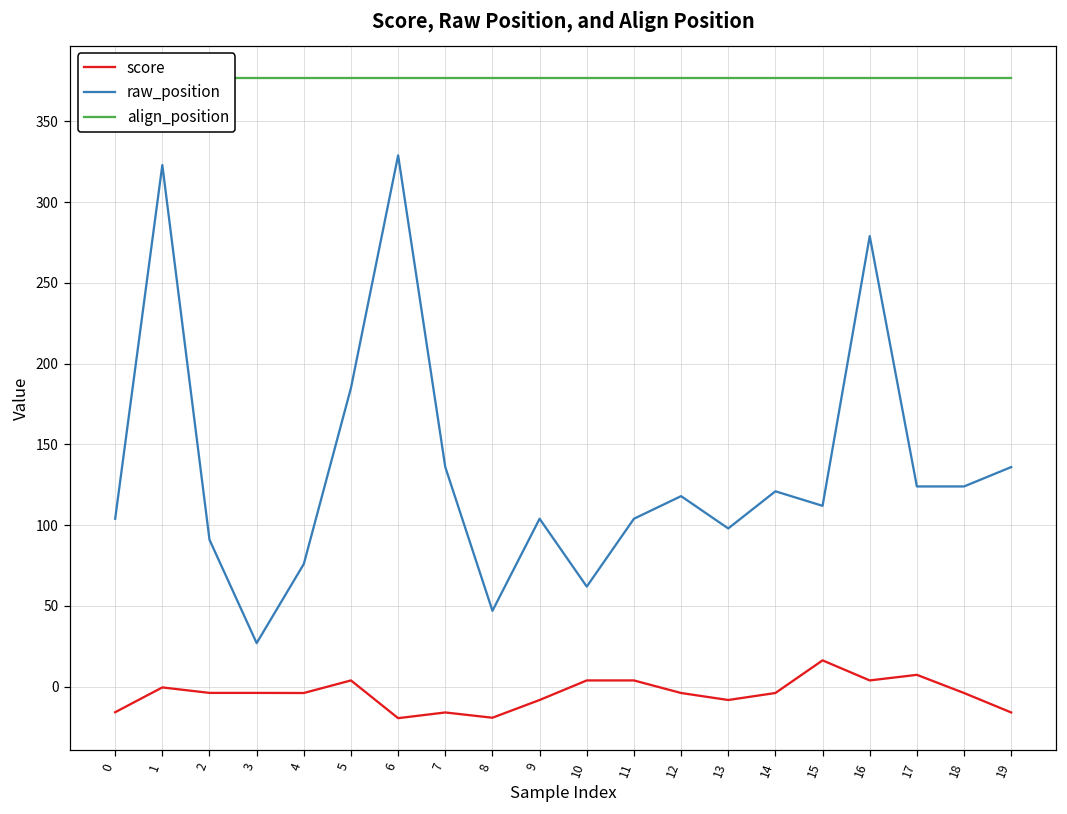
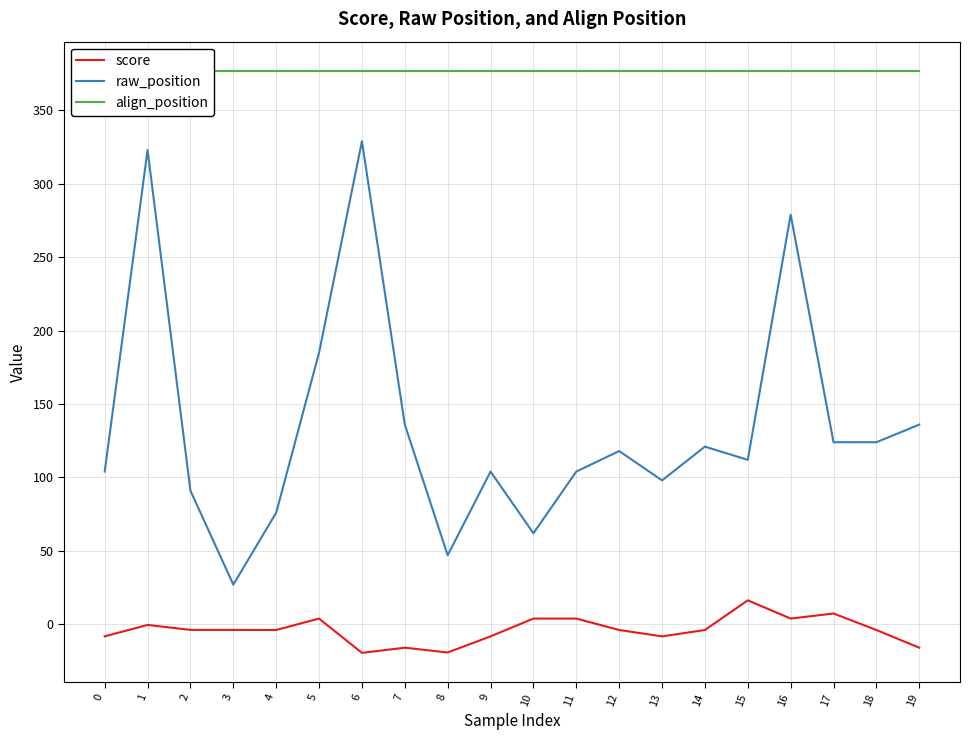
  {
    "score": {
-     "0": -16,
+     "0": -8,
      "1": 0,
      "2": -4,
      "3": -4,
      "4": -4,
      "5": 4,
      "6": -19,
      "7": -16,
      "8": -19,
      "9": -8,
      "10": 4,
      "11": 4,
      "12": -4,
      "13": -8,
      "14": -4,
      "15": 16,
      "16": 4,
      "17": 7,
      "18": -4,
      "19": -16
    },
    "raw_position": {
      "0": 104,
      "1": 323,
      "2": 91,
      "3": 27,
      "4": 76,
      "5": 185,
      "6": 329,
      "7": 136,
      "8": 47,
      "9": 104,
      "10": 62,
      "11": 104,
      "12": 118,
      "13": 98,
      "14": 121,
      "15": 112,
      "16": 279,
      "17": 124,
      "18": 124,
      "19": 136
    },
    "align_position": {
      "3": 377,
      "4": 377,
      "5": 377,
      "6": 377,
      "7": 377,
      "8": 377,
      "9": 377,
      "10": 377,
      "11": 377,
      "12": 377,
      "13": 377,
      "14": 377,
      "15": 377,
      "16": 377,
      "17": 377,
      "18": 377,
      "19": 377
    }
  }
